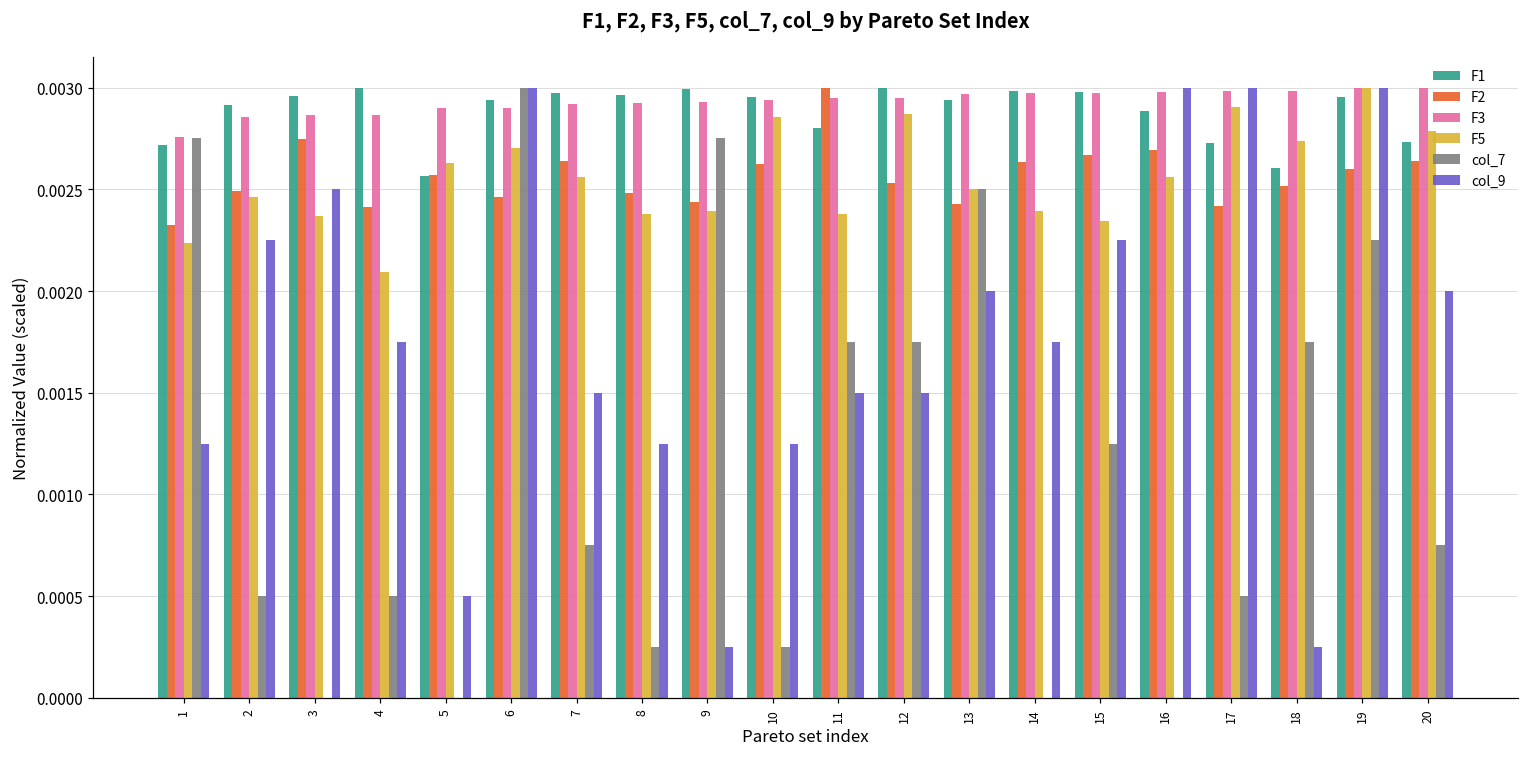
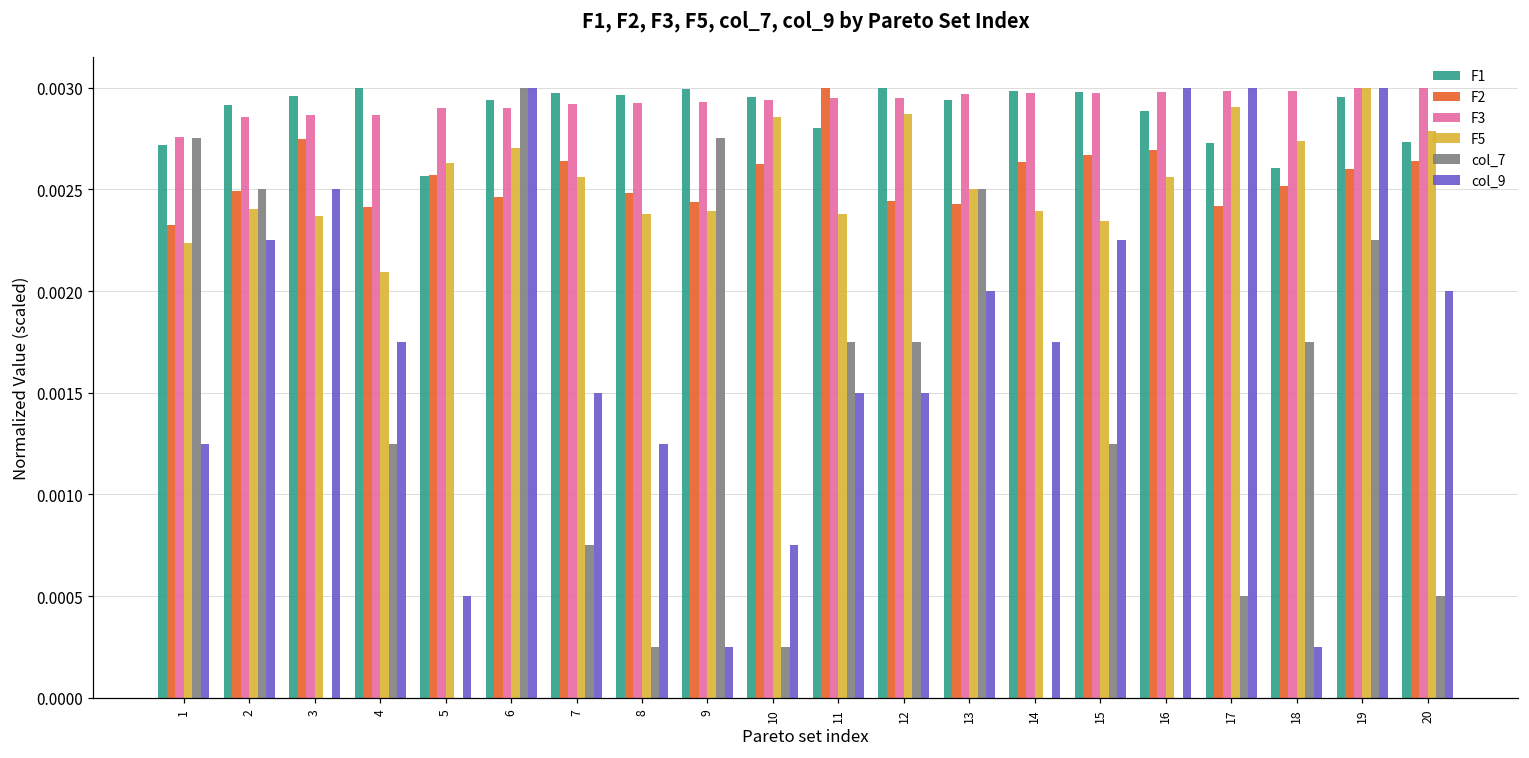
  {
    "F1": {
      "1": 0.00272,
      "2": 0.00291,
      "3": 0.00296,
      "4": 0.00300,
      "5": 0.00256,
      "6": 0.00294,
      "7": 0.00297,
      "8": 0.00296,
      "9": 0.00299,
      "10": 0.00295,
      "11": 0.00280,
      "12": 0.00300,
      "13": 0.00294,
      "14": 0.00298,
      "15": 0.00298,
      "16": 0.00289,
      "17": 0.00273,
      "18": 0.00260,
      "19": 0.00295,
      "20": 0.00273
    },
    "F2": {
      "1": 0.00232,
      "2": 0.00249,
      "3": 0.00275,
      "4": 0.00241,
      "5": 0.00257,
      "6": 0.00246,
      "7": 0.00264,
      "8": 0.00248,
      "9": 0.00244,
      "10": 0.00263,
      "11": 0.00300,
-     "12": 0.00253,
+     "12": 0.00244,
      "13": 0.00243,
      "14": 0.00263,
      "15": 0.00267,
      "16": 0.00269,
      "17": 0.00242,
      "18": 0.00252,
      "19": 0.00260,
      "20": 0.00264
    },
    "F3": {
      "1": 0.00276,
      "2": 0.00286,
      "3": 0.00287,
      "4": 0.00287,
      "5": 0.00290,
      "6": 0.00290,
      "7": 0.00292,
      "8": 0.00292,
      "9": 0.00293,
      "10": 0.00294,
      "11": 0.00295,
      "12": 0.00295,
      "13": 0.00297,
      "14": 0.00297,
      "15": 0.00297,
      "16": 0.00298,
      "17": 0.00298,
      "18": 0.00298,
      "19": 0.00300,
      "20": 0.00300
    },
    "F5": {
      "1": 0.00224,
-     "2": 0.00246,
+     "2": 0.00240,
      "3": 0.00237,
      "4": 0.00210,
      "5": 0.00263,
      "6": 0.00270,
      "7": 0.00256,
      "8": 0.00238,
      "9": 0.00239,
      "10": 0.00286,
      "11": 0.00238,
      "12": 0.00287,
      "13": 0.00250,
      "14": 0.00239,
      "15": 0.00235,
      "16": 0.00256,
      "17": 0.00290,
      "18": 0.00274,
      "19": 0.00300,
      "20": 0.00279
    },
    "col_7": {
      "1": 0.00275,
-     "2": 0.00050,
+     "2": 0.00250,
      "3": 0.00000,
-     "4": 0.00050,
+     "4": 0.00125,
      "5": 0.00000,
      "6": 0.00300,
      "7": 0.00075,
      "8": 0.00025,
      "9": 0.00275,
      "10": 0.00025,
      "11": 0.00175,
      "12": 0.00175,
      "13": 0.00250,
      "14": 0.00000,
      "15": 0.00125,
      "16": 0.00000,
      "17": 0.00050,
      "18": 0.00175,
      "19": 0.00225,
-     "20": 0.00075
+     "20": 0.00050
    },
    "col_9": {
      "1": 0.00125,
      "2": 0.00225,
      "3": 0.00250,
      "4": 0.00175,
      "5": 0.00050,
      "6": 0.00300,
      "7": 0.00150,
      "8": 0.00125,
      "9": 0.00025,
-     "10": 0.00125,
+     "10": 0.00075,
      "11": 0.00150,
      "12": 0.00150,
      "13": 0.00200,
      "14": 0.00175,
      "15": 0.00225,
      "16": 0.00300,
      "17": 0.00300,
      "18": 0.00025,
      "19": 0.00300,
      "20": 0.00200
    }
  }
